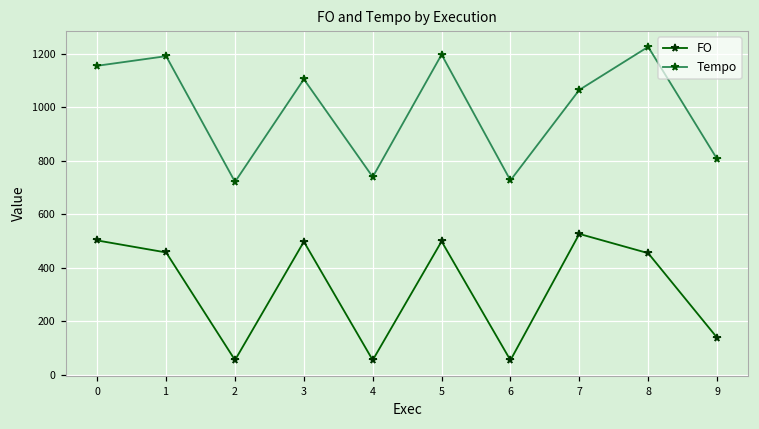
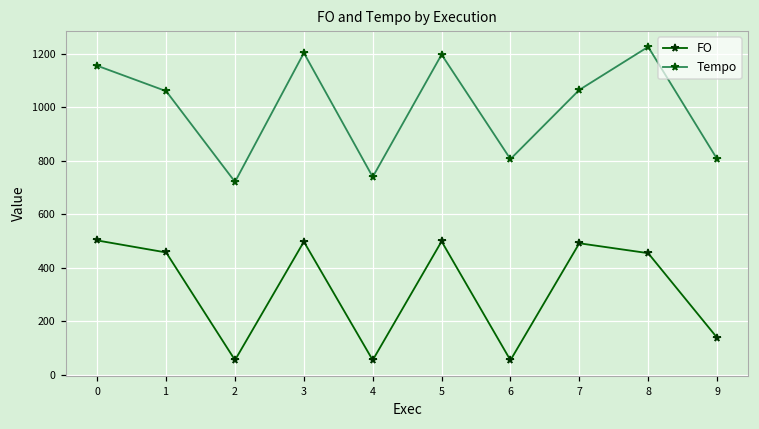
  {
    "FO": {
      "0": 500,
      "1": 460,
      "2": 60,
      "3": 500,
      "4": 60,
      "5": 500,
      "6": 50,
-     "7": 530,
+     "7": 490,
      "8": 460,
      "9": 140
    },
    "Tempo": {
      "0": 1160,
-     "1": 1190,
+     "1": 1060,
      "2": 720,
-     "3": 1110,
+     "3": 1200,
      "4": 740,
      "5": 1200,
-     "6": 730,
+     "6": 810,
      "7": 1070,
      "8": 1230,
      "9": 810
    }
  }
